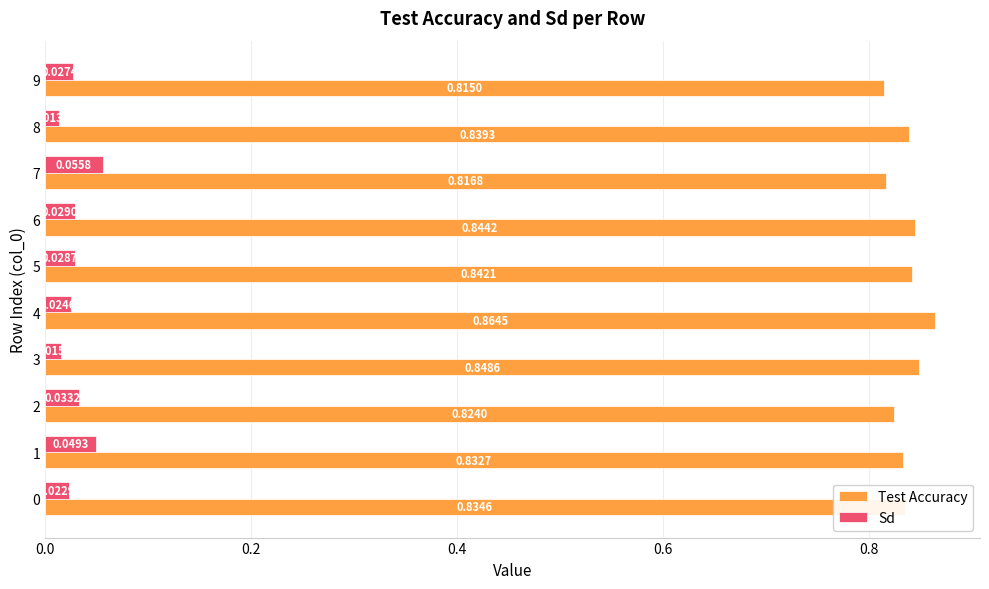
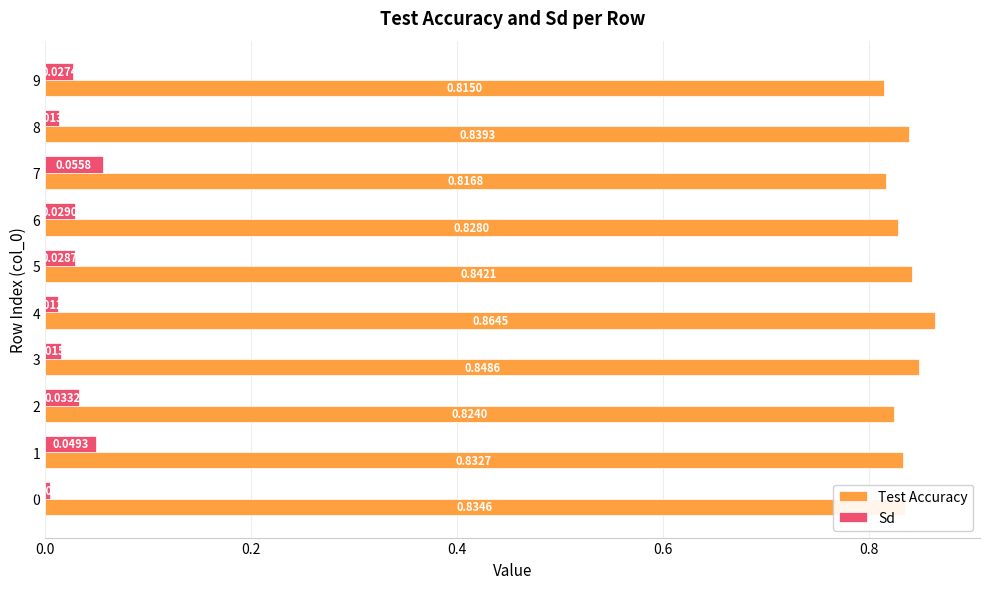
  {
    "Test Accuracy": {
      "9": 0.8150,
      "8": 0.8393,
      "7": 0.8168,
-     "6": 0.8442,
+     "6": 0.8280,
      "5": 0.8421,
      "4": 0.8645,
      "3": 0.8486,
      "2": 0.8240,
      "1": 0.8327
    },
    "Sd": {
      "8": 0.013,
-     "4": 0.025,
+     "4": 0.013,
      "3": 0.016,
-     "0": 0.023
+     "0": 0.005
    }
  }
